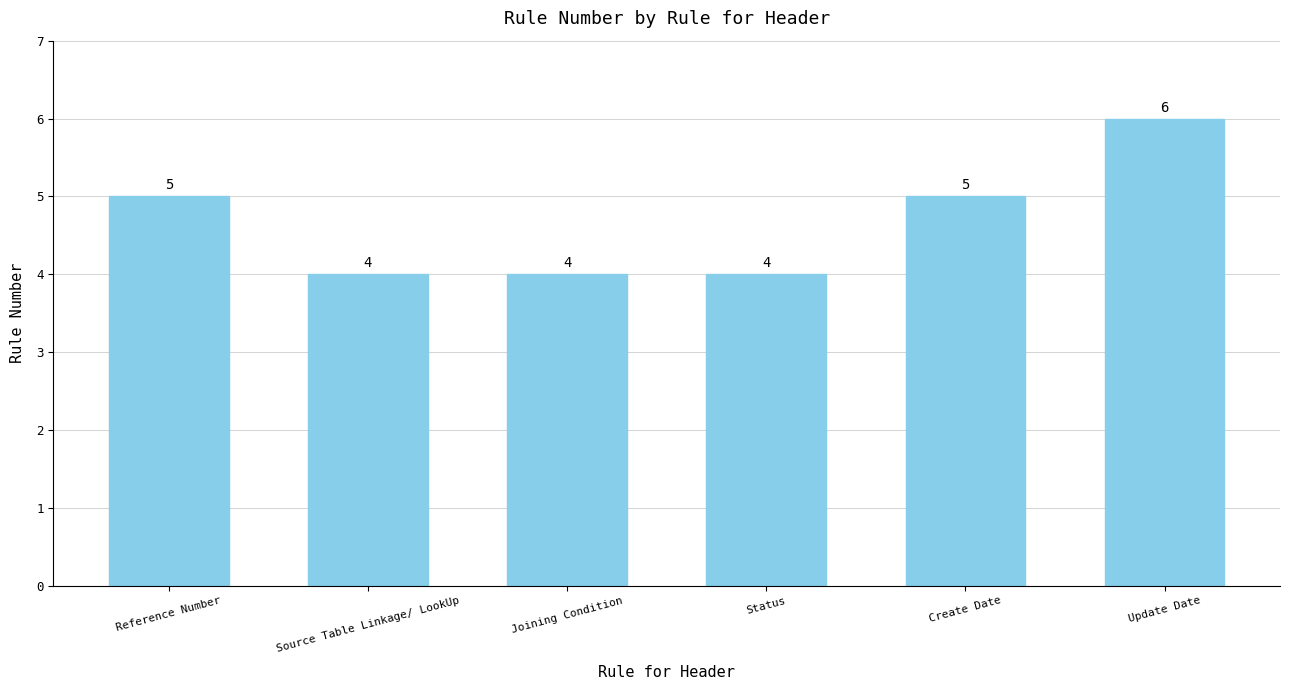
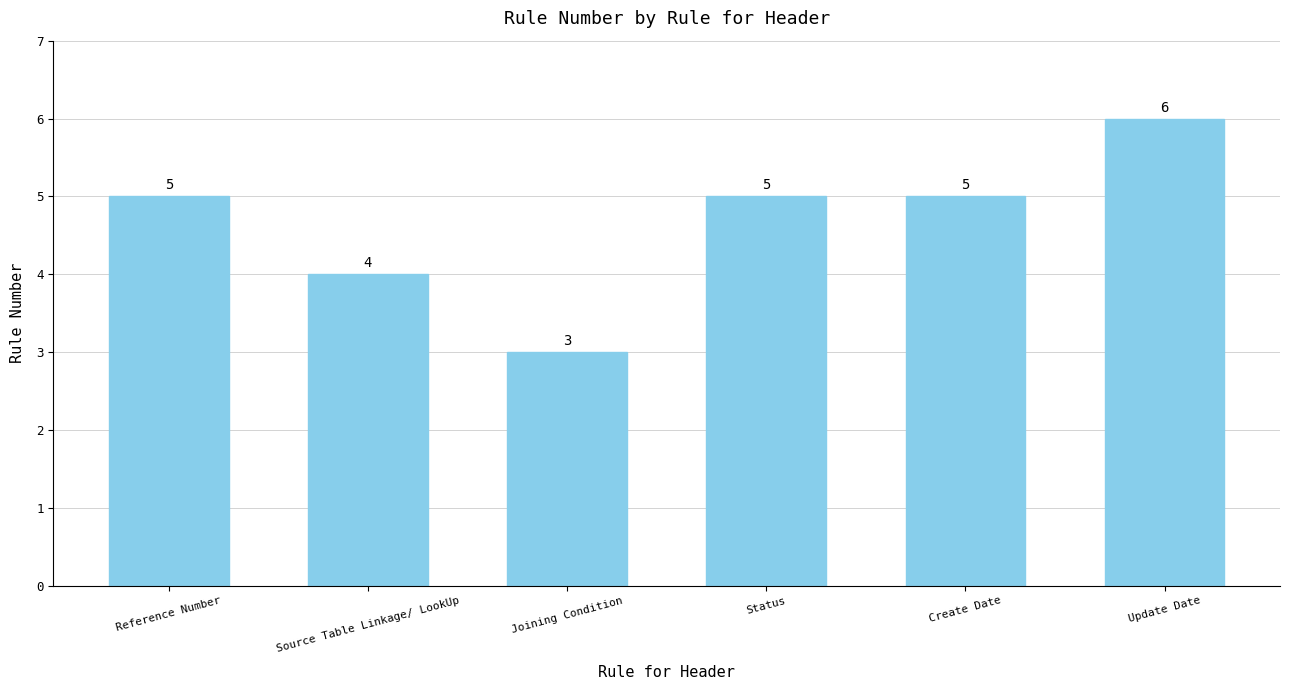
  {
    "Reference Number": 5,
    "Source Table Linkage/ LookUp": 4,
-   "Joining Condition": 4,
-   "Status": 4,
+   "Joining Condition": 3,
+   "Status": 5,
    "Create Date": 5,
    "Update Date": 6
  }
